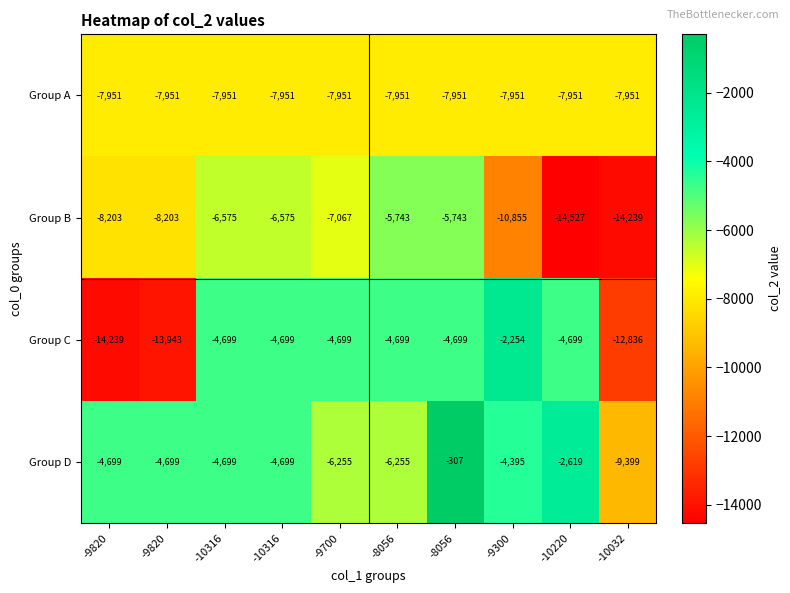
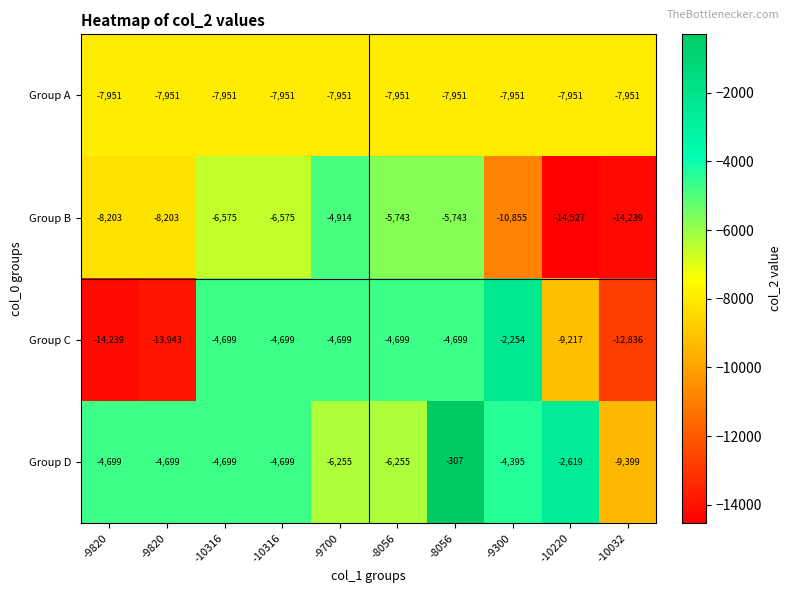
  {
    "Group A": {
      "-9700": "-7,951",
      "-9300": "-7,951",
      "-10220": "-7,951",
      "-10032": "-7,951"
    },
    "Group B": {
-     "-9700": "-7,067",
+     "-9700": "-4,914",
      "-9300": "-10,855",
      "-10220": "-14,527",
      "-10032": "-14,239"
    },
    "Group C": {
      "-9700": "-4,699",
      "-9300": "-2,254",
-     "-10220": "-4,699",
+     "-10220": "-9,217",
      "-10032": "-12,836"
    },
    "Group D": {
      "-9700": "-6,255",
      "-9300": "-4,395",
      "-10220": "-2,619",
      "-10032": "-9,399"
    }
  }
